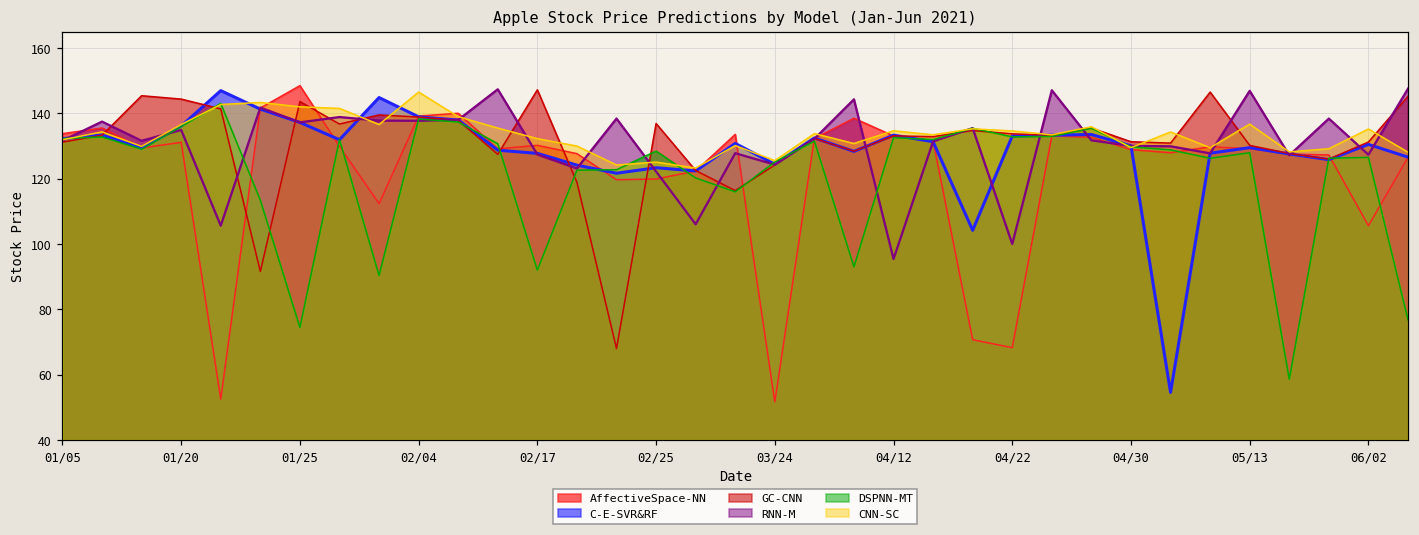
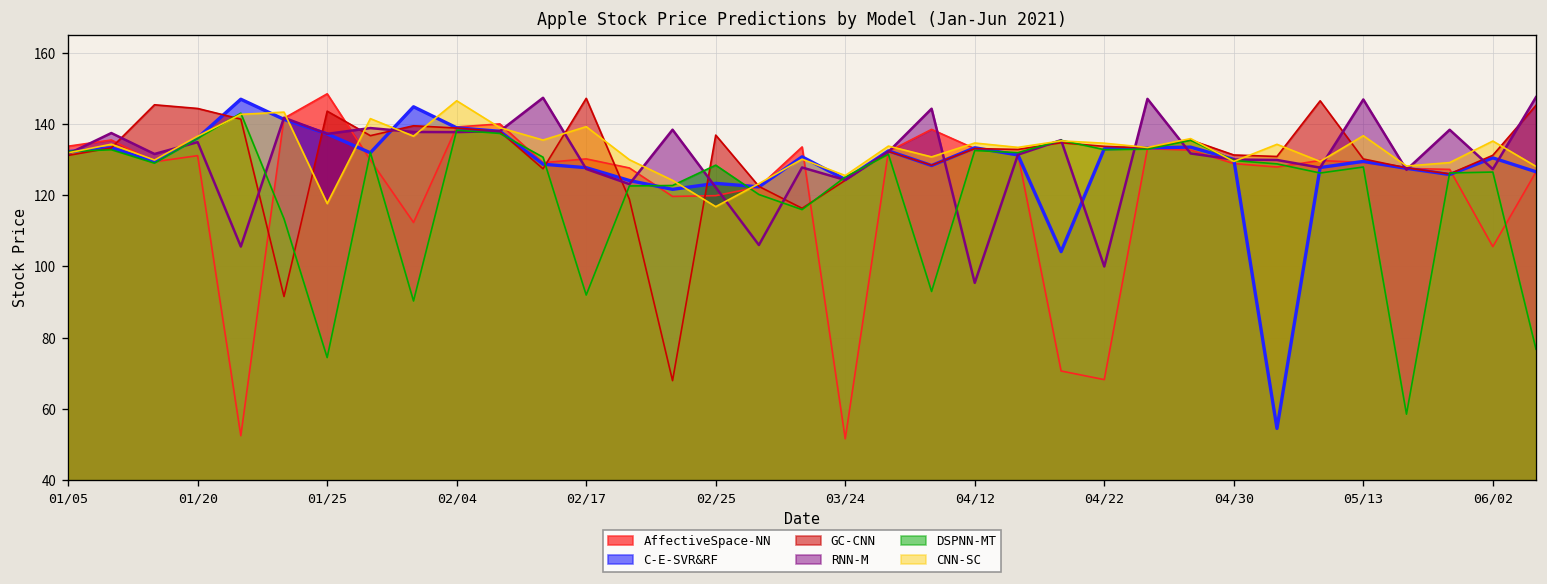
  {
    "C-E-SVR&RF": {
      "02/25": 123
    },
    "RNN-M": {
      "01/20": 135,
      "02/25": 122,
      "04/12": 95,
      "04/22": 100,
      "05/13": 147
    },
    "DSPNN-MT": {
      "01/25": 74,
      "02/17": 92,
      "02/25": 128,
      "05/13": 128
    },
    "CNN-SC": {
-     "01/25": 142,
+     "01/25": 118,
      "02/04": 146,
-     "02/17": 132,
-     "02/25": 125,
+     "02/17": 139,
+     "02/25": 117,
      "04/12": 135,
      "04/22": 135,
      "05/13": 137,
      "06/02": 135
    }
  }
